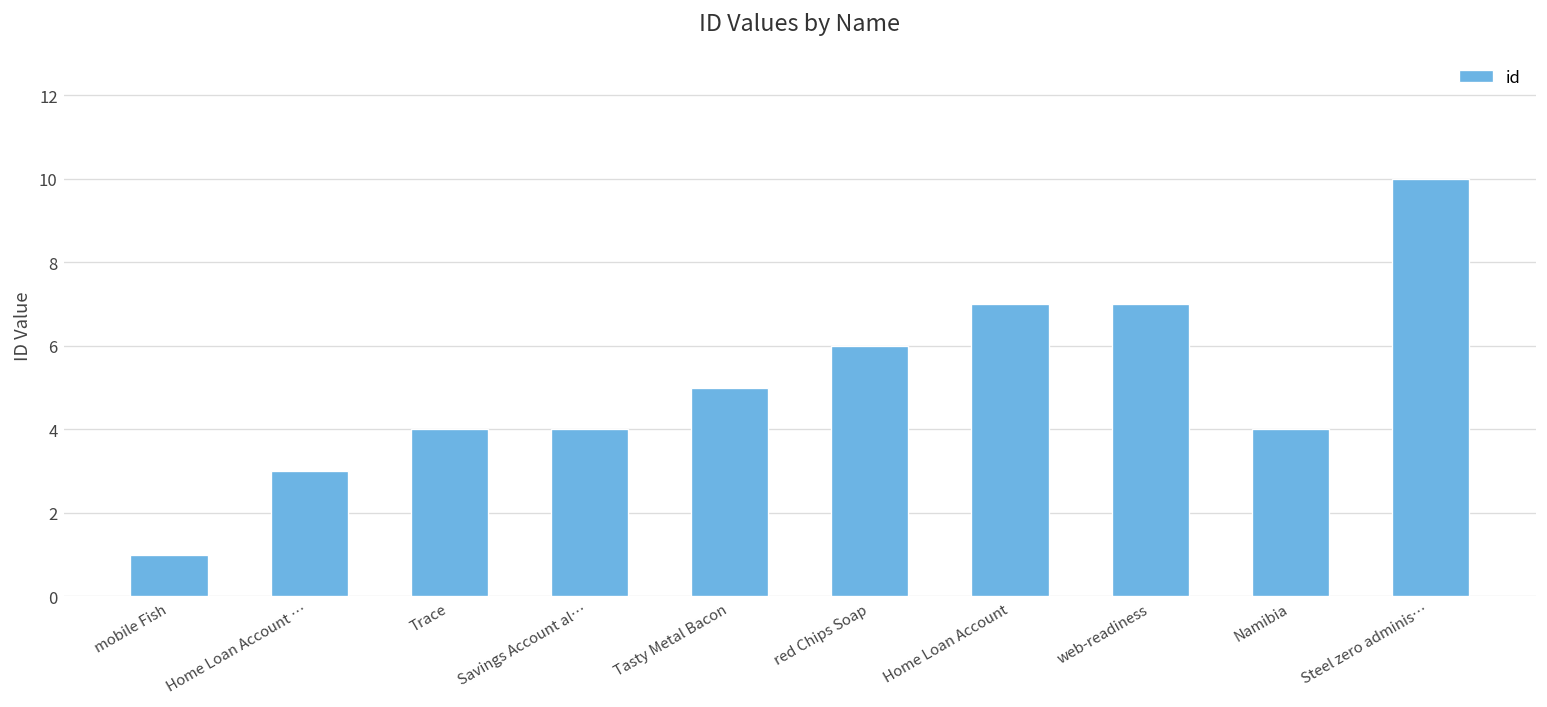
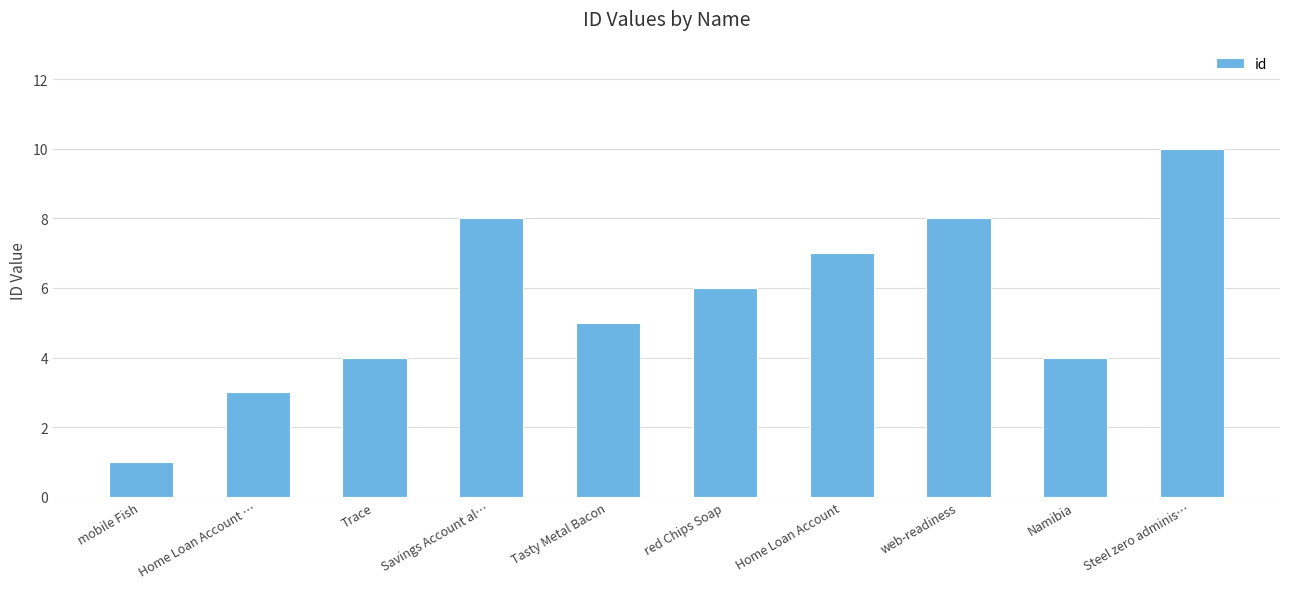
  {
    "mobile Fish": 1,
    "Home Loan Account …": 3,
    "Trace": 4,
-   "Savings Account al…": 4,
+   "Savings Account al…": 8,
    "Tasty Metal Bacon": 5,
    "red Chips Soap": 6,
    "Home Loan Account": 7,
-   "web-readiness": 7,
+   "web-readiness": 8,
    "Namibia": 4,
    "Steel zero adminis…": 10
  }
